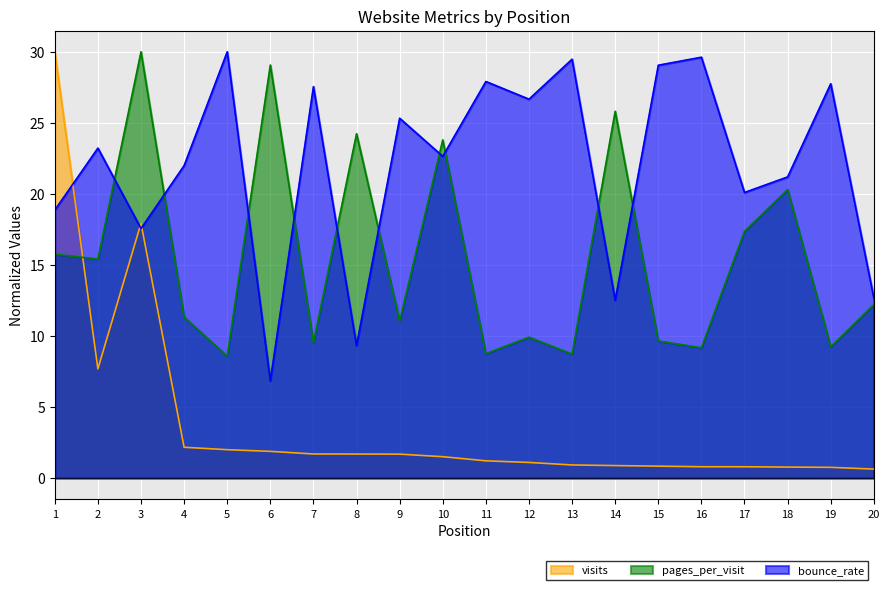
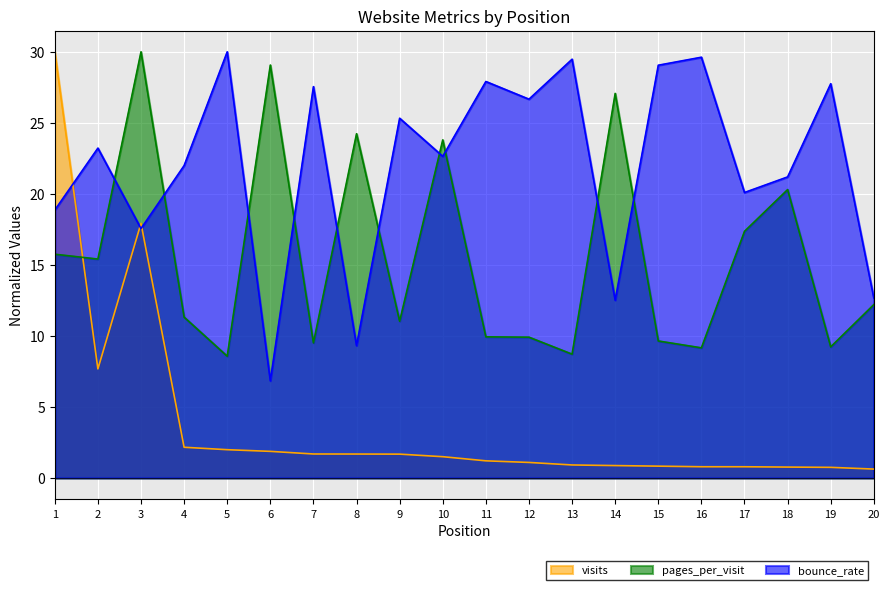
  {
    "visits": {
      "1": 30.0,
      "2": 7.7,
      "3": 17.9,
      "4": 2.2,
      "5": 2.0,
      "6": 1.9,
      "7": 1.7,
      "8": 1.7,
      "9": 1.7,
      "10": 1.5,
      "11": 1.2,
      "12": 1.1,
      "13": 0.9,
      "14": 0.9,
      "15": 0.8,
      "16": 0.8,
      "17": 0.8,
      "18": 0.8,
      "19": 0.7,
      "20": 0.6
    },
    "pages_per_visit": {
      "1": 15.8,
      "2": 15.4,
      "3": 30.0,
      "4": 11.3,
      "5": 8.6,
      "6": 29.1,
      "7": 9.5,
      "8": 24.2,
      "9": 11.0,
      "10": 23.8,
-     "11": 8.8,
+     "11": 9.9,
      "12": 9.9,
      "13": 8.7,
-     "14": 25.8,
+     "14": 27.1,
      "15": 9.6,
      "16": 9.2,
      "17": 17.4,
      "18": 20.3,
      "19": 9.2,
      "20": 12.2
    },
    "bounce_rate": {
      "1": 18.9,
      "2": 23.2,
      "3": 17.6,
      "4": 22.0,
      "5": 30.0,
      "6": 6.8,
      "7": 27.5,
      "8": 9.3,
      "9": 25.3,
      "10": 22.6,
      "11": 27.9,
      "12": 26.7,
      "13": 29.5,
      "14": 12.5,
      "15": 29.1,
      "16": 29.6,
      "17": 20.1,
      "18": 21.2,
      "19": 27.8,
      "20": 12.7
    }
  }
